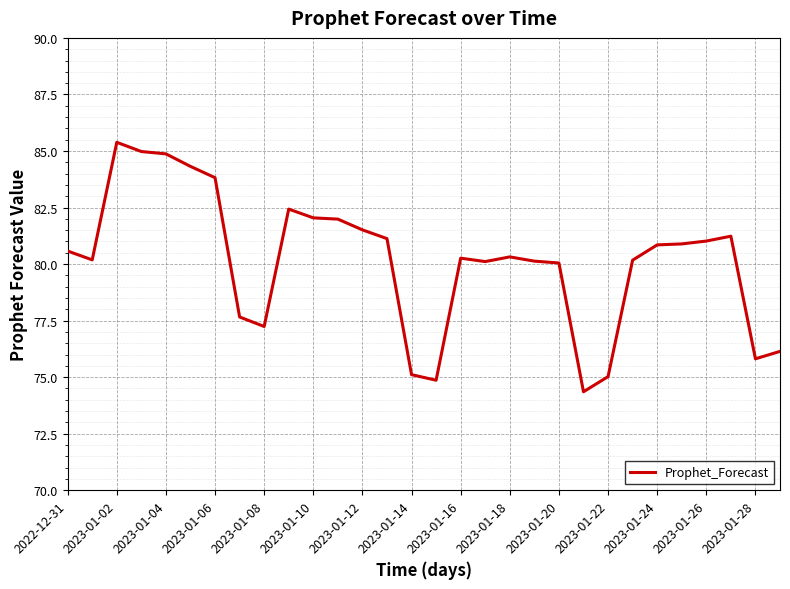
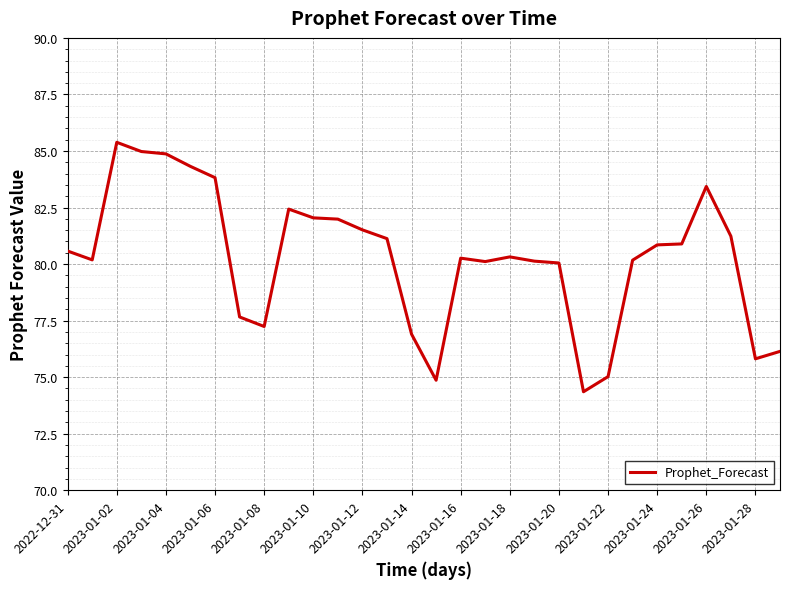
  {
    "2022-12-31": 80.6,
    "2023-01-02": 85.4,
    "2023-01-04": 84.9,
    "2023-01-06": 83.8,
    "2023-01-08": 77.2,
    "2023-01-10": 82.0,
    "2023-01-12": 81.5,
-   "2023-01-14": 75.1,
+   "2023-01-14": 76.9,
    "2023-01-16": 80.3,
    "2023-01-18": 80.3,
    "2023-01-20": 80.0,
    "2023-01-22": 75.0,
    "2023-01-24": 80.8,
-   "2023-01-26": 81.0,
+   "2023-01-26": 83.4,
    "2023-01-28": 75.8
  }
